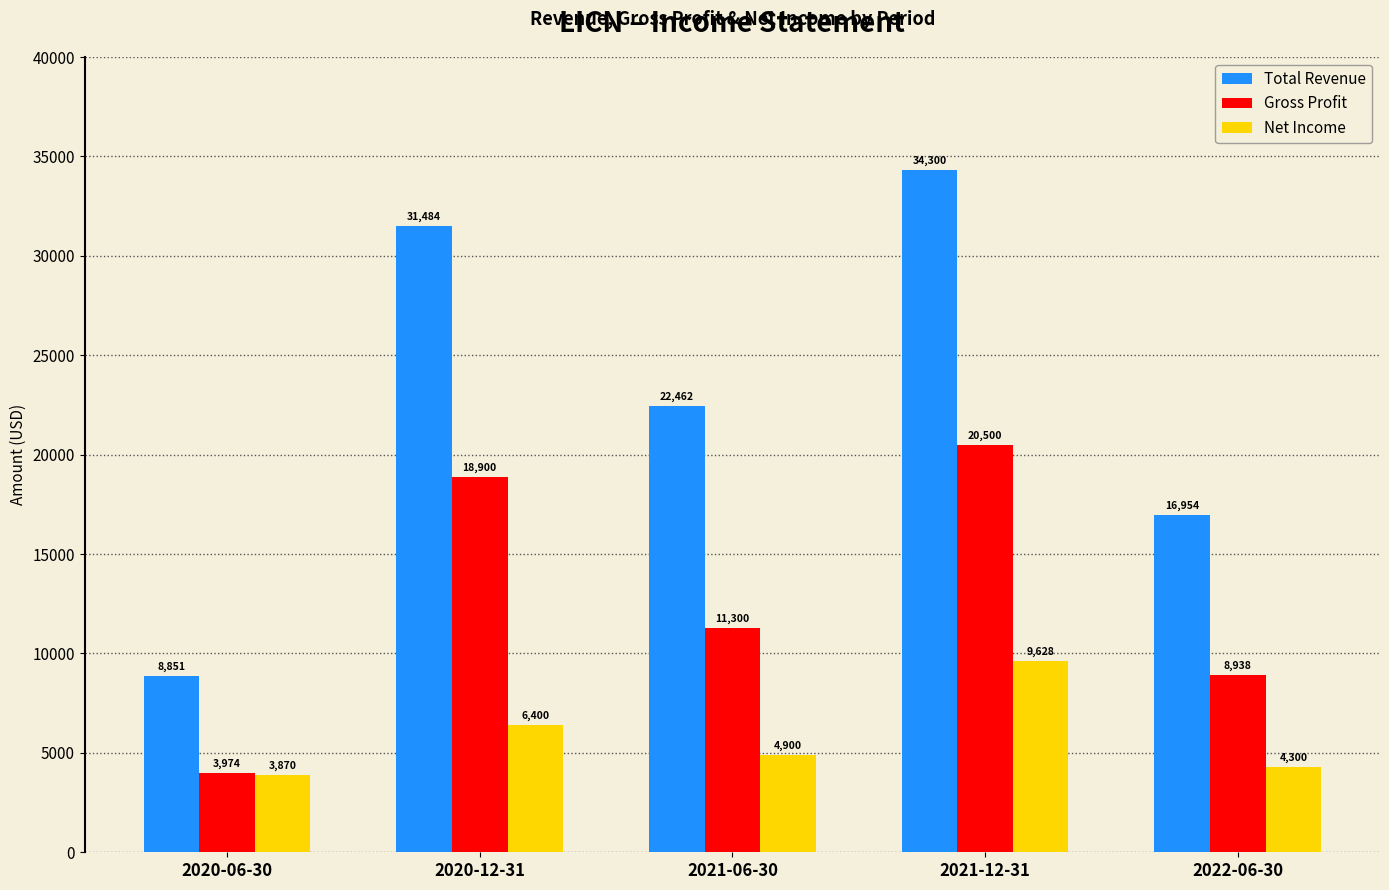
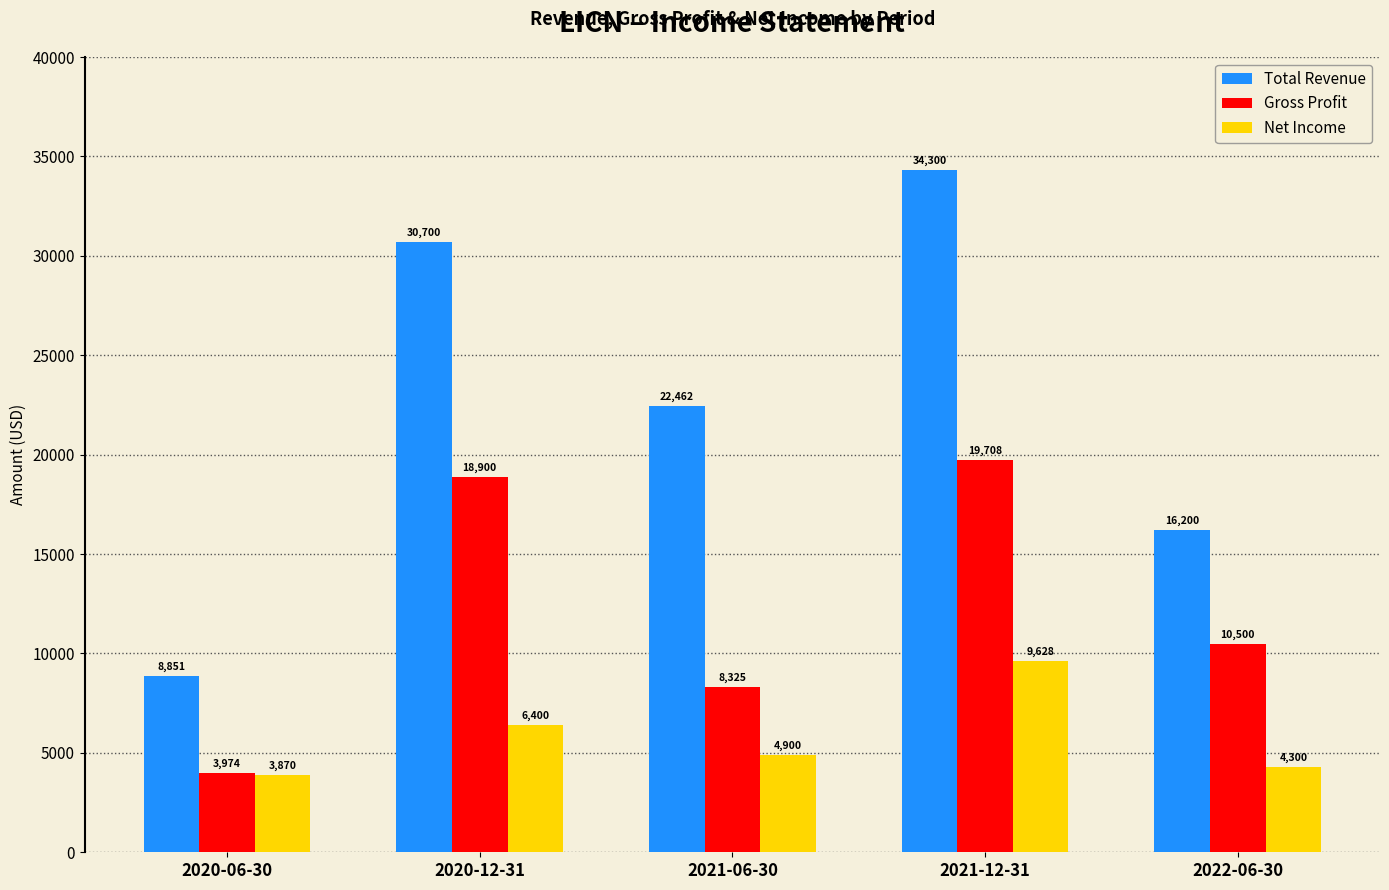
  {
    "Total Revenue": {
      "2020-06-30": "8,851",
-     "2020-12-31": "31,484",
+     "2020-12-31": "30,700",
      "2021-06-30": "22,462",
      "2021-12-31": "34,300",
-     "2022-06-30": "16,954"
+     "2022-06-30": "16,200"
    },
    "Gross Profit": {
      "2020-06-30": "3,974",
      "2020-12-31": "18,900",
-     "2021-06-30": "11,300",
-     "2021-12-31": "20,500",
-     "2022-06-30": "8,938"
+     "2021-06-30": "8,325",
+     "2021-12-31": "19,708",
+     "2022-06-30": "10,500"
    },
    "Net Income": {
      "2020-06-30": "3,870",
      "2020-12-31": "6,400",
      "2021-06-30": "4,900",
      "2021-12-31": "9,628",
      "2022-06-30": "4,300"
    }
  }
